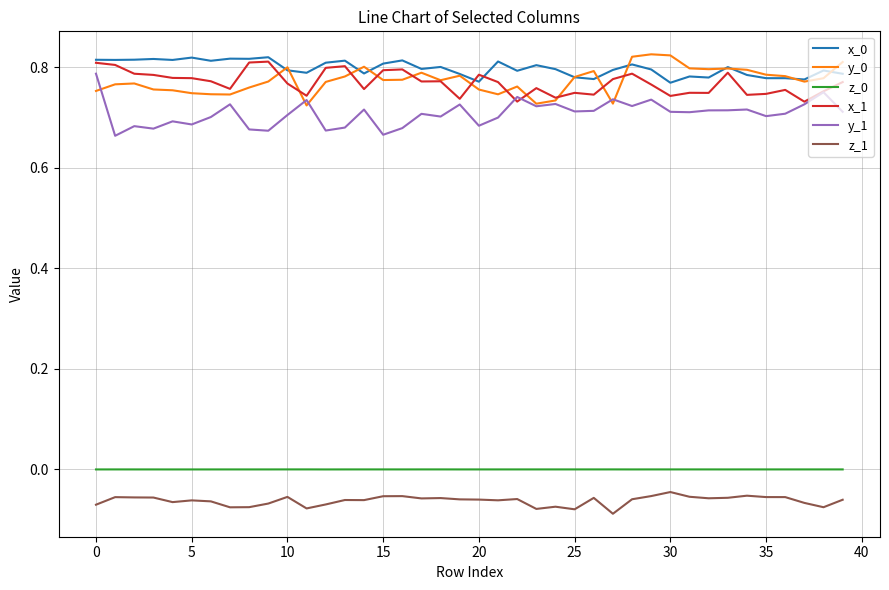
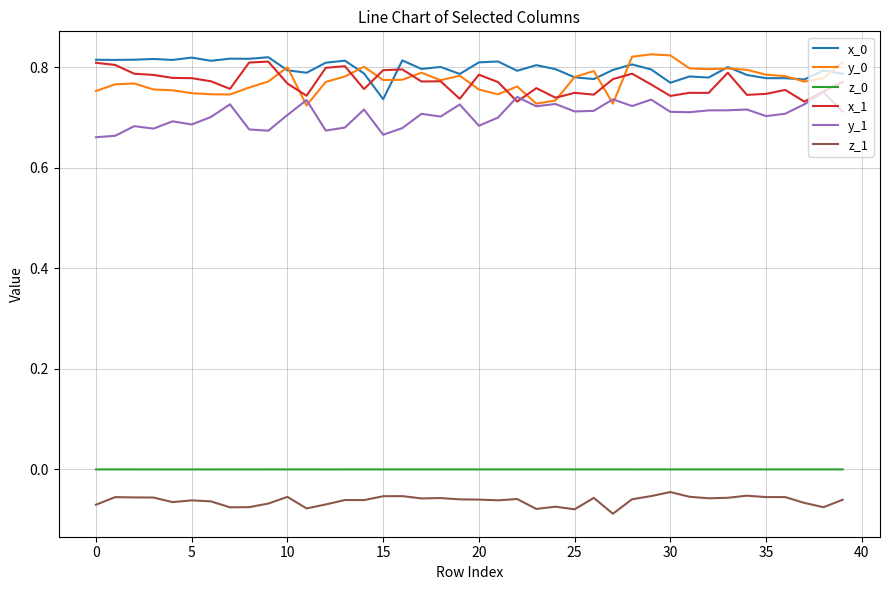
  {
    "x_0": {
      "0": 0.82,
      "5": 0.82,
      "10": 0.79,
-     "15": 0.81,
-     "20": 0.77,
+     "15": 0.74,
+     "20": 0.81,
      "30": 0.77,
      "35": 0.78
    },
    "y_0": {
      "0": 0.75,
      "5": 0.75,
      "10": 0.80,
      "15": 0.77,
      "20": 0.76,
      "30": 0.82,
      "35": 0.79
    },
    "z_0": {
      "0": 0.00,
      "5": 0.00,
      "10": 0.00,
      "15": 0.00,
      "20": 0.00,
      "25": 0.00,
      "30": 0.00,
      "35": 0.00
    },
    "x_1": {
      "0": 0.81,
      "5": 0.78,
      "10": 0.77,
      "15": 0.79,
      "20": 0.79,
      "25": 0.75,
      "30": 0.74,
      "35": 0.75
    },
    "y_1": {
-     "0": 0.79,
+     "0": 0.66,
      "5": 0.69,
      "10": 0.71,
      "15": 0.67,
      "20": 0.68,
      "25": 0.71,
      "30": 0.71,
      "35": 0.70
    },
    "z_1": {
      "0": -0.07,
      "5": -0.06,
      "10": -0.05,
      "15": -0.05,
      "20": -0.06,
      "25": -0.08,
      "30": -0.05,
      "35": -0.06
    }
  }
